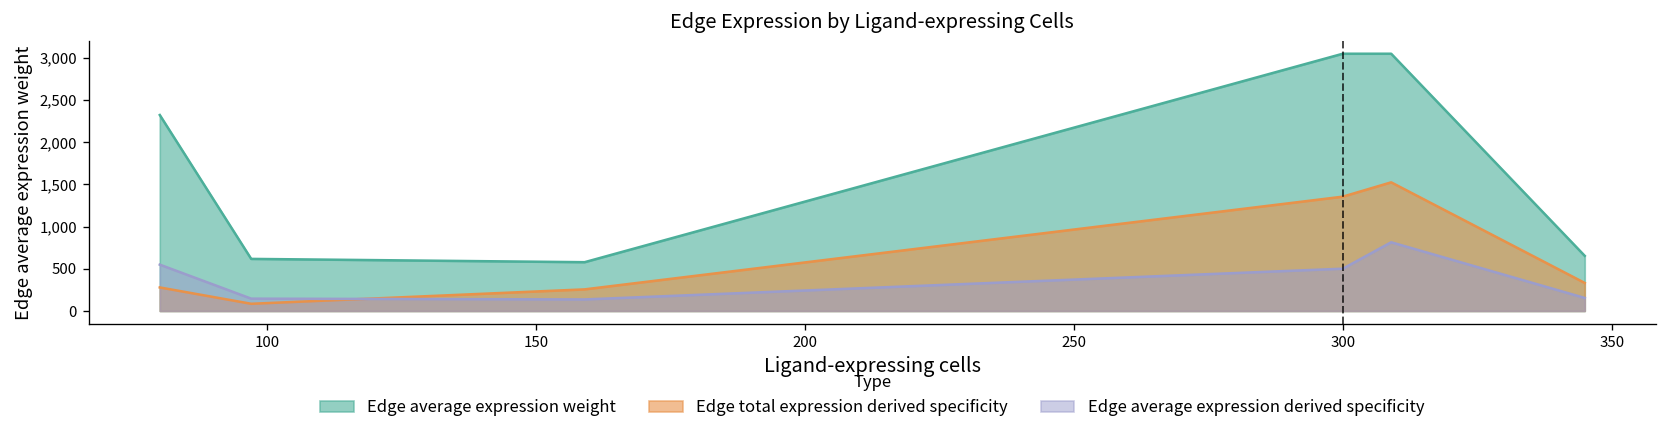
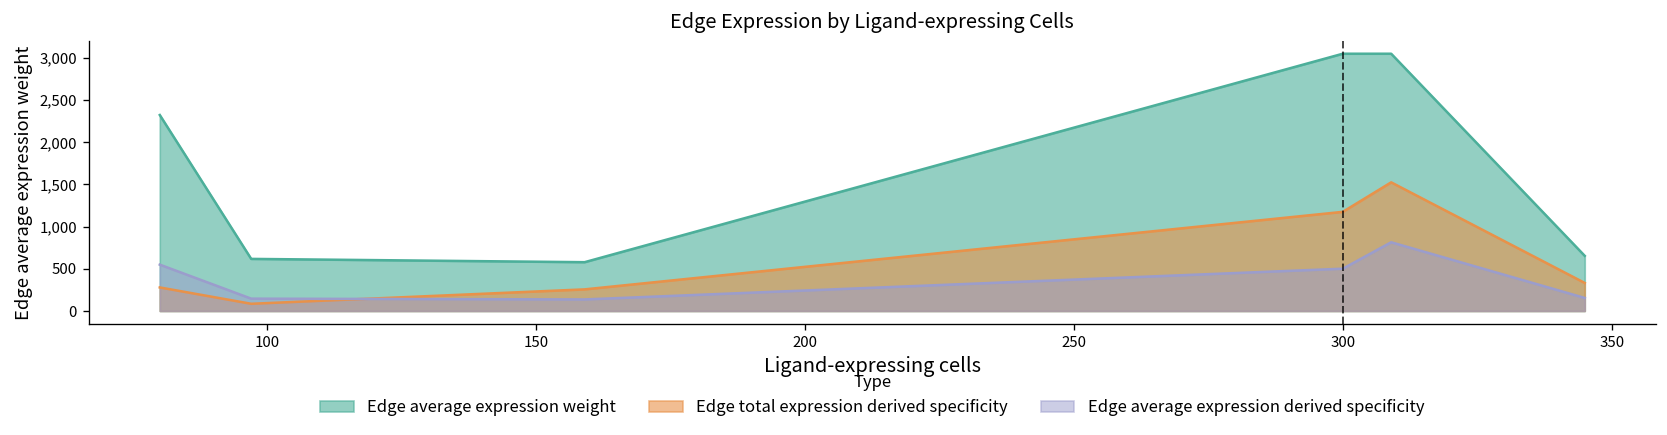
  {
    "Edge average expression weight": {
      "300": "3,000"
    },
    "Edge total expression derived specificity": {
-     "300": "1,400"
+     "300": "1,200"
    },
    "Edge average expression derived specificity": {
      "300": "500"
    }
  }
